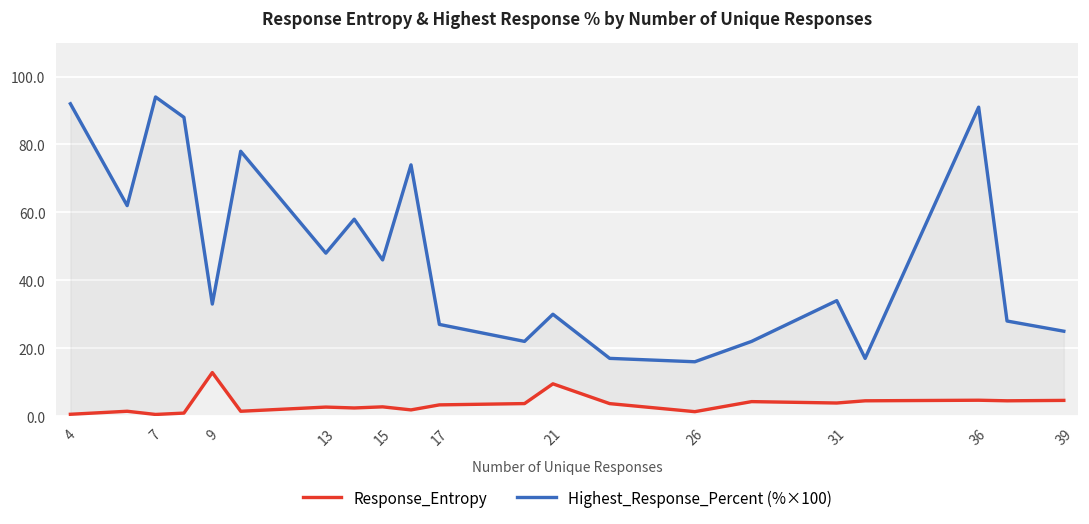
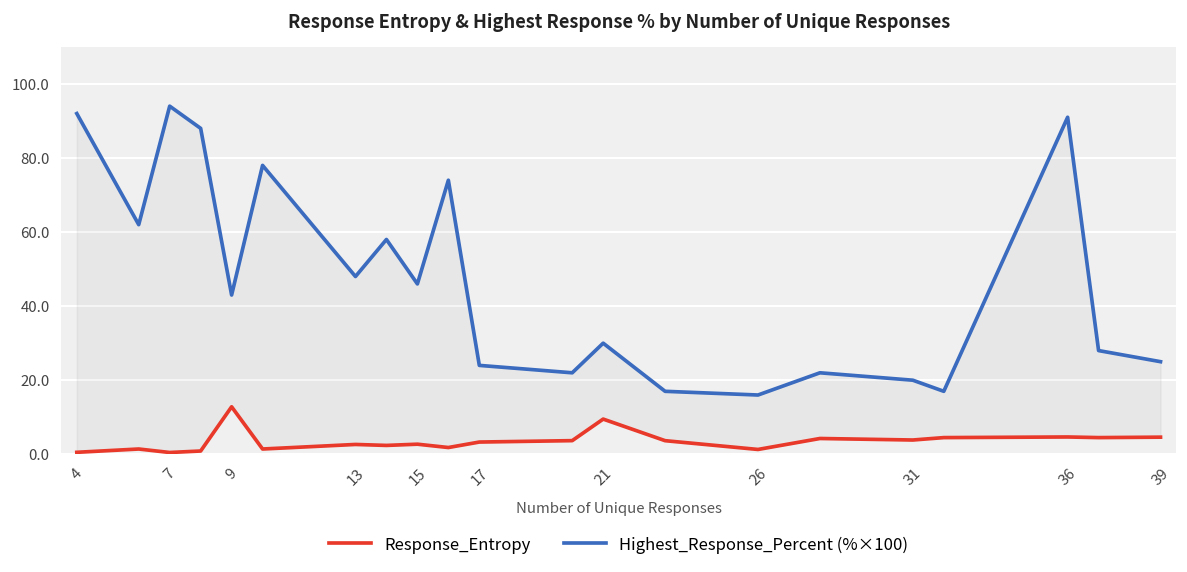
  {
    "Response_Entropy": {
      "4": 1,
      "7": 0,
      "9": 13,
      "13": 3,
      "15": 3,
      "17": 3,
      "21": 10,
      "26": 1,
      "31": 4,
      "36": 5,
      "39": 5
    },
    "Highest_Response_Percent (%×100)": {
      "4": 92,
      "7": 94,
-     "9": 33,
+     "9": 43,
      "13": 48,
      "15": 46,
-     "17": 27,
+     "17": 24,
      "21": 30,
      "26": 16,
-     "31": 34,
+     "31": 20,
      "36": 91,
      "39": 25
    }
  }
